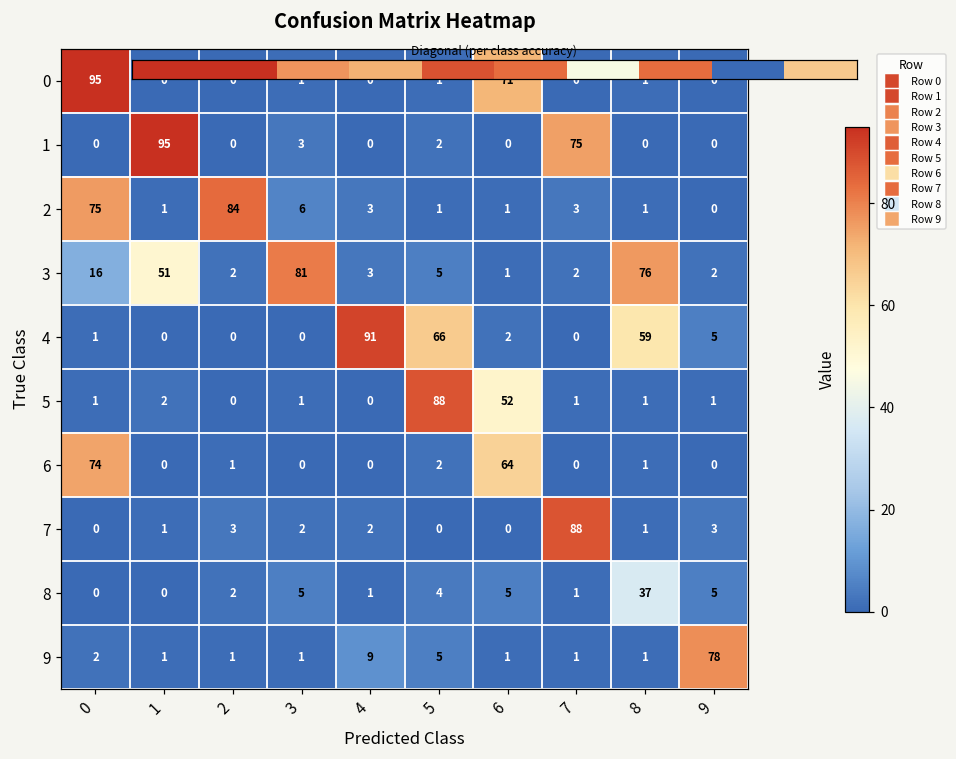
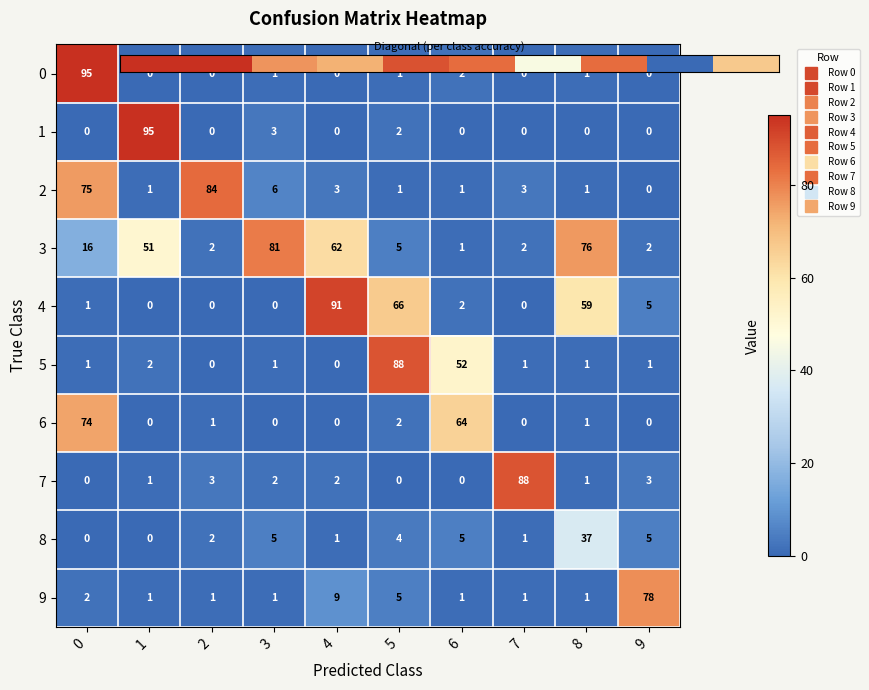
  {
    "Confusion Matrix Heatmap": {
      "0": {
        "0": 95,
        "1": 0,
        "2": 0,
        "3": 1,
        "4": 0,
        "5": 1,
-       "6": 71,
+       "6": 2,
        "7": 0,
        "8": 1,
        "9": 0
      },
      "1": {
        "0": 0,
        "1": 95,
        "2": 0,
        "3": 3,
        "4": 0,
        "5": 2,
        "6": 0,
-       "7": 75,
+       "7": 0,
        "8": 0,
        "9": 0
      },
      "2": {
        "0": 75,
        "1": 1,
        "2": 84,
        "3": 6,
        "4": 3,
        "5": 1,
        "6": 1,
        "7": 3,
        "8": 1,
        "9": 0
      },
      "3": {
        "0": 16,
        "1": 51,
        "2": 2,
        "3": 81,
-       "4": 3,
+       "4": 62,
        "5": 5,
        "6": 1,
        "7": 2,
        "8": 76,
        "9": 2
      },
      "4": {
        "0": 1,
        "1": 0,
        "2": 0,
        "3": 0,
        "4": 91,
        "5": 66,
        "6": 2,
        "7": 0,
        "8": 59,
        "9": 5
      },
      "5": {
        "0": 1,
        "1": 2,
        "2": 0,
        "3": 1,
        "4": 0,
        "5": 88,
        "6": 52,
        "7": 1,
        "8": 1,
        "9": 1
      },
      "6": {
        "0": 74,
        "1": 0,
        "2": 1,
        "3": 0,
        "4": 0,
        "5": 2,
        "6": 64,
        "7": 0,
        "8": 1,
        "9": 0
      },
      "7": {
        "0": 0,
        "1": 1,
        "2": 3,
        "3": 2,
        "4": 2,
        "5": 0,
        "6": 0,
        "7": 88,
        "8": 1,
        "9": 3
      },
      "8": {
        "0": 0,
        "1": 0,
        "2": 2,
        "3": 5,
        "4": 1,
        "5": 4,
        "6": 5,
        "7": 1,
        "8": 37,
        "9": 5
      },
      "9": {
        "0": 2,
        "1": 1,
        "2": 1,
        "3": 1,
        "4": 9,
        "5": 5,
        "6": 1,
        "7": 1,
        "8": 1,
        "9": 78
      }
    }
  }
